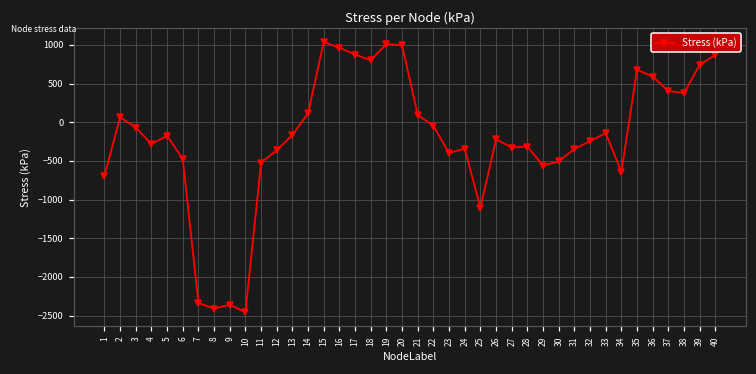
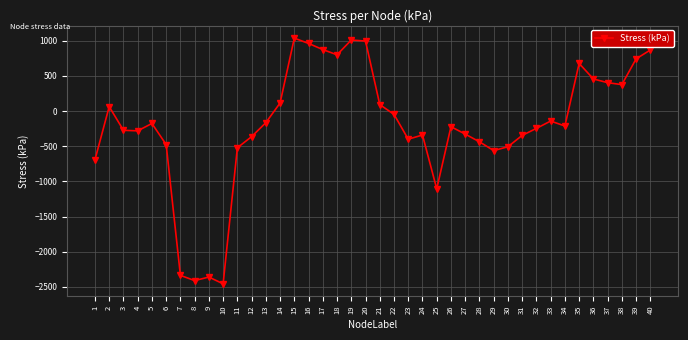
  {
    "1": -700,
    "2": 100,
-   "3": -100,
+   "3": -300,
    "4": -300,
    "5": -200,
    "6": -500,
    "7": -2300,
    "8": -2400,
    "9": -2400,
    "10": -2500,
    "11": -500,
    "12": -400,
    "13": -200,
    "14": 100,
    "15": 1000,
    "16": 1000,
    "17": 900,
    "18": 800,
    "19": 1000,
    "20": 1000,
    "21": 100,
    "22": 0,
    "23": -400,
    "24": -300,
    "25": -1100,
    "26": -200,
    "27": -300,
-   "28": -300,
+   "28": -400,
    "29": -600,
    "30": -500,
    "31": -300,
    "32": -200,
    "33": -100,
-   "34": -600,
+   "34": -200,
    "35": 700,
-   "36": 600,
+   "36": 500,
    "37": 400,
    "38": 400,
    "39": 700,
    "40": 900
  }
